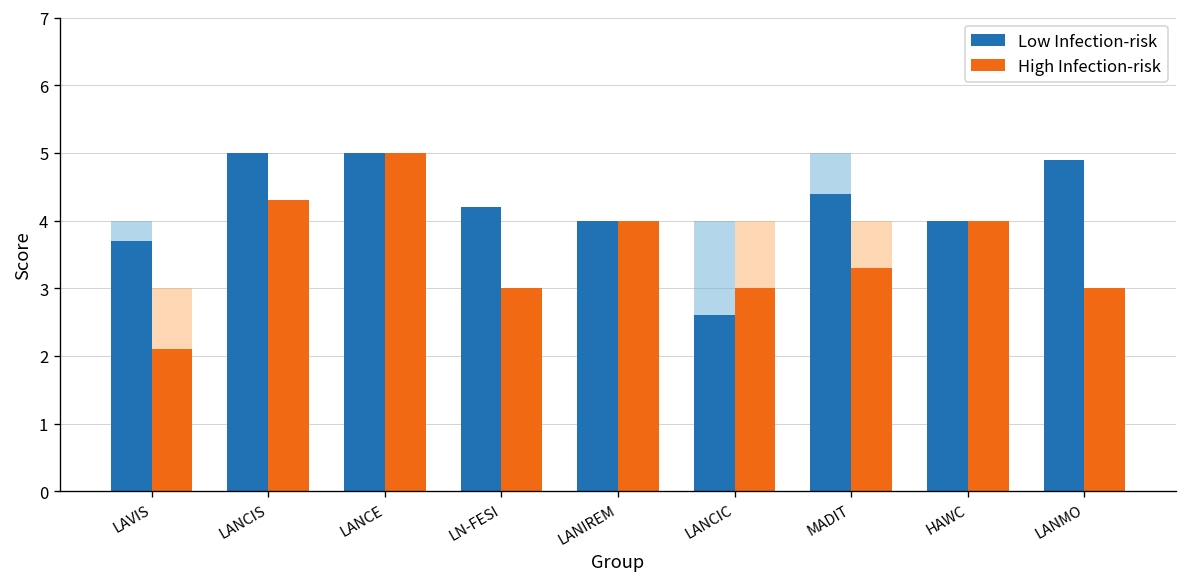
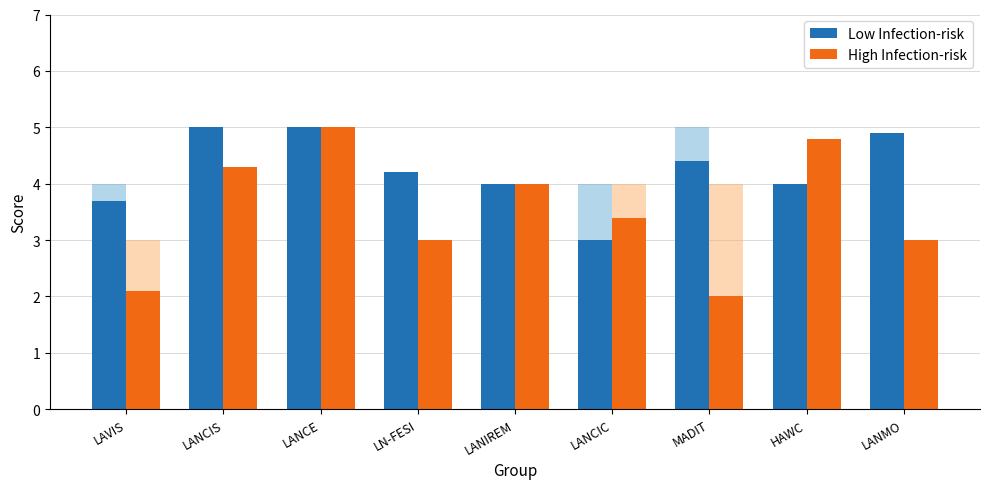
  {
    "Low Infection-risk": {
      "LANCIS": 5.0,
      "LANCE": 5.0,
      "LN-FESI": 4.2,
      "LANIREM": 4.0,
-     "LANCIC": 2.6,
+     "LANCIC": 3.0,
      "HAWC": 4.0,
      "LANMO": 4.9
    },
    "High Infection-risk": {
      "LANCIS": 4.3,
      "LANCE": 5.0,
      "LN-FESI": 3.0,
      "LANIREM": 4.0,
-     "LANCIC": 3.0,
-     "MADIT": 3.3,
-     "HAWC": 4.0,
+     "LANCIC": 3.4,
+     "MADIT": 2.0,
+     "HAWC": 4.8,
      "LANMO": 3.0
    }
  }
